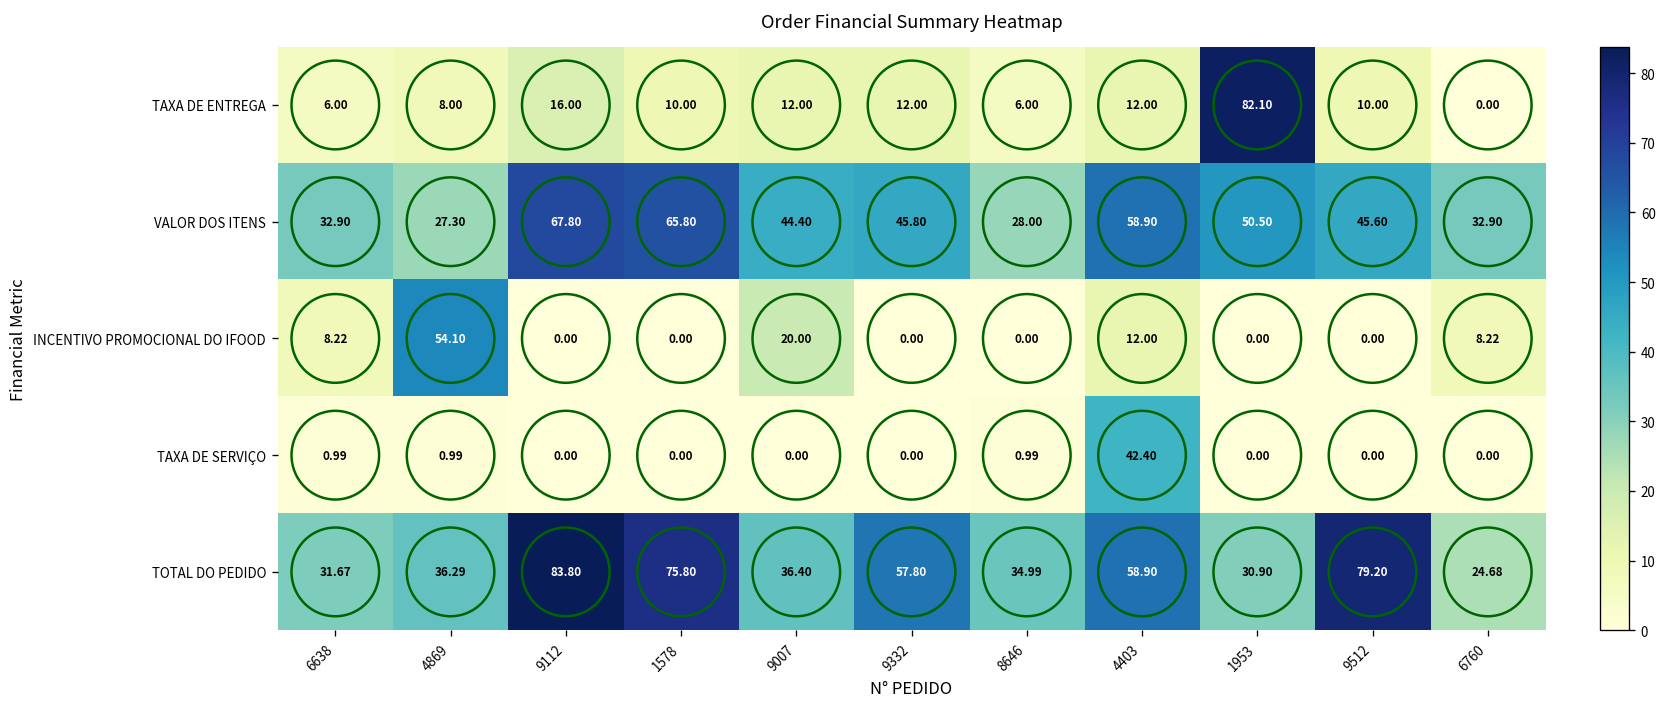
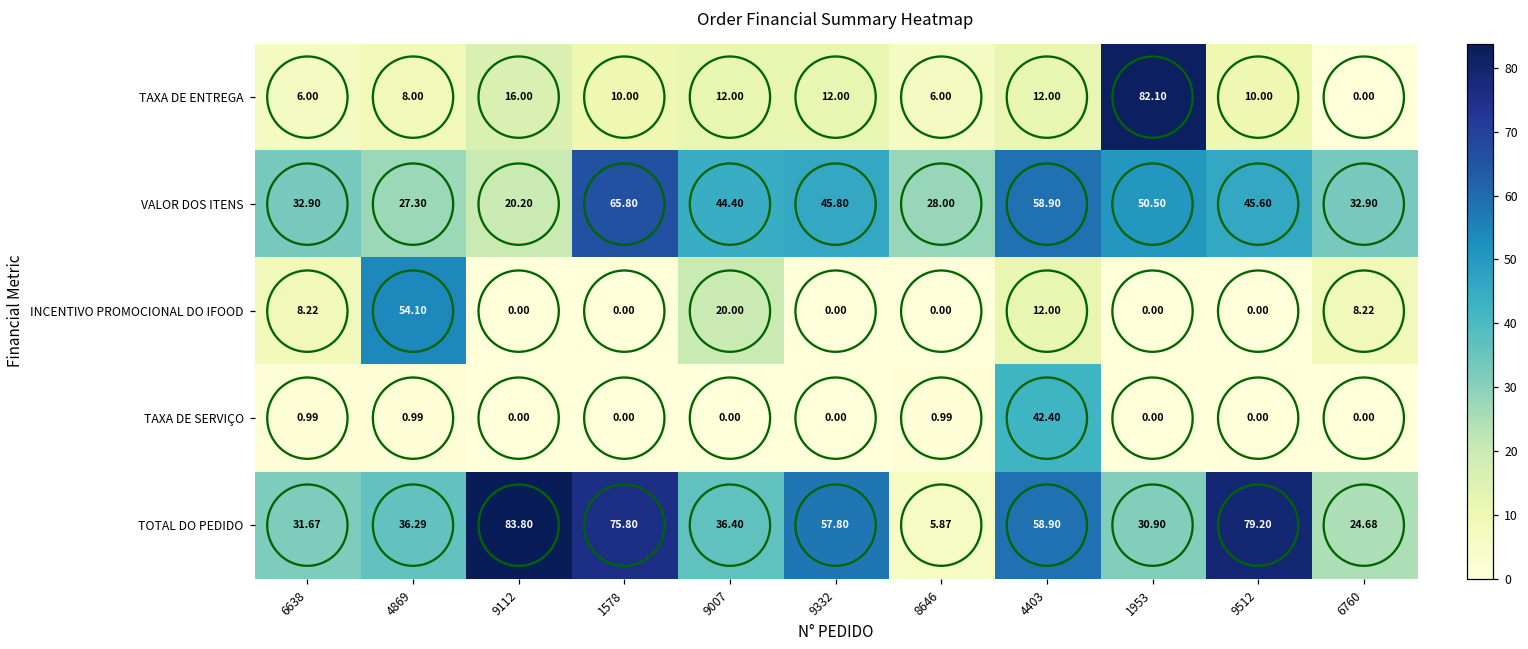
  {
    "TAXA DE ENTREGA": {
      "6638": 6.00,
      "4869": 8.00,
      "9112": 16.00,
      "1578": 10.00,
      "9007": 12.00,
      "9332": 12.00,
      "8646": 6.00,
      "4403": 12.00,
      "1953": 82.10,
      "9512": 10.00,
      "6760": 0.00
    },
    "VALOR DOS ITENS": {
      "6638": 32.90,
      "4869": 27.30,
-     "9112": 67.80,
+     "9112": 20.20,
      "1578": 65.80,
      "9007": 44.40,
      "9332": 45.80,
      "8646": 28.00,
      "4403": 58.90,
      "1953": 50.50,
      "9512": 45.60,
      "6760": 32.90
    },
    "INCENTIVO PROMOCIONAL DO IFOOD": {
      "6638": 8.22,
      "4869": 54.10,
      "9112": 0.00,
      "1578": 0.00,
      "9007": 20.00,
      "9332": 0.00,
      "8646": 0.00,
      "4403": 12.00,
      "1953": 0.00,
      "9512": 0.00,
      "6760": 8.22
    },
    "TAXA DE SERVIÇO": {
      "6638": 0.99,
      "4869": 0.99,
      "9112": 0.00,
      "1578": 0.00,
      "9007": 0.00,
      "9332": 0.00,
      "8646": 0.99,
      "4403": 42.40,
      "1953": 0.00,
      "9512": 0.00,
      "6760": 0.00
    },
    "TOTAL DO PEDIDO": {
      "6638": 31.67,
      "4869": 36.29,
      "9112": 83.80,
      "1578": 75.80,
      "9007": 36.40,
      "9332": 57.80,
-     "8646": 34.99,
+     "8646": 5.87,
      "4403": 58.90,
      "1953": 30.90,
      "9512": 79.20,
      "6760": 24.68
    }
  }
